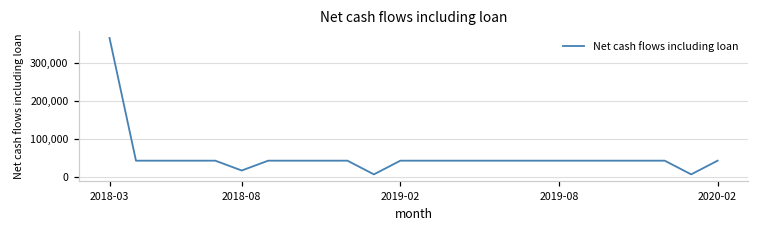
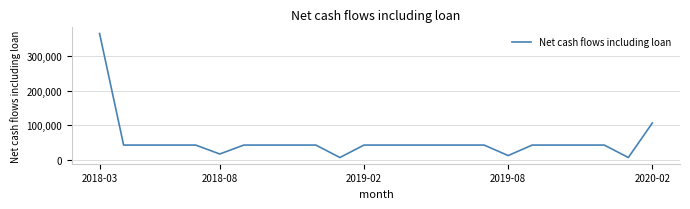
  {
    "2018-03": "370,000",
    "2018-08": "20,000",
    "2019-02": "40,000",
-   "2019-08": "40,000",
-   "2020-02": "40,000"
+   "2019-08": "10,000",
+   "2020-02": "110,000"
  }
